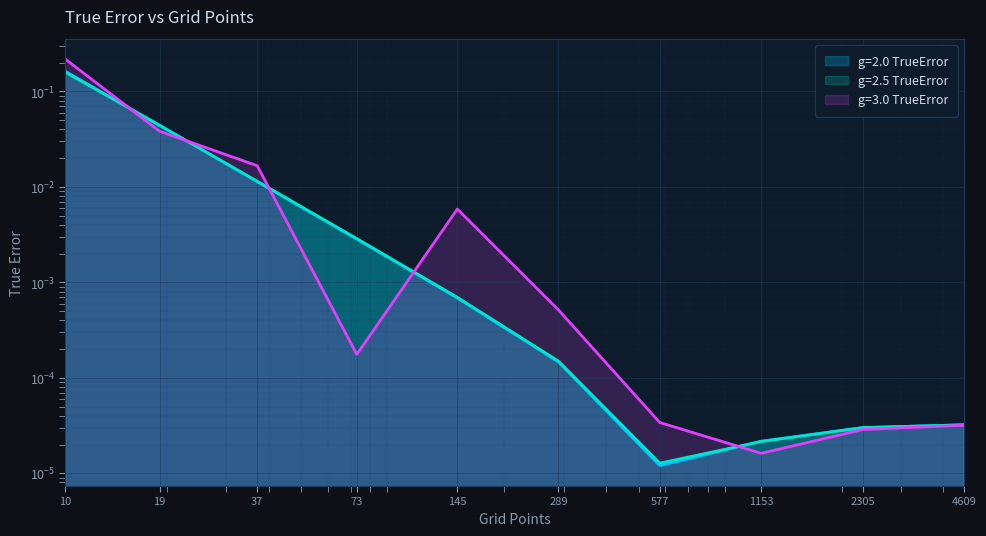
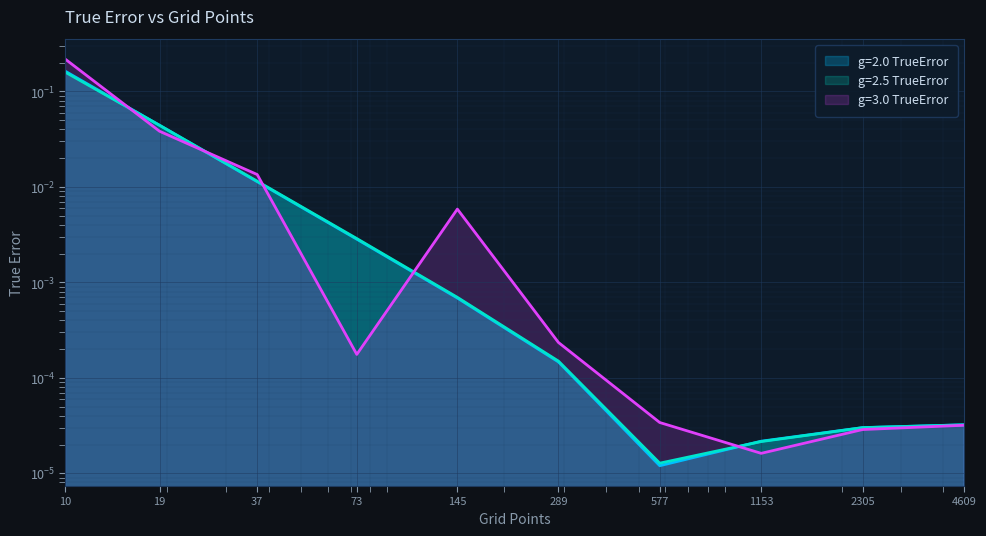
  {
    "g=3.0 TrueError": {
      "10": 0.22,
      "19": 0.038,
-     "37": 0.017,
+     "37": 0.013,
      "73": 0.00018,
      "145": 0.006,
-     "289": 0.0005,
+     "289": 0.00023,
      "577": 0.000034,
      "1153": 0.000016
    }
  }
